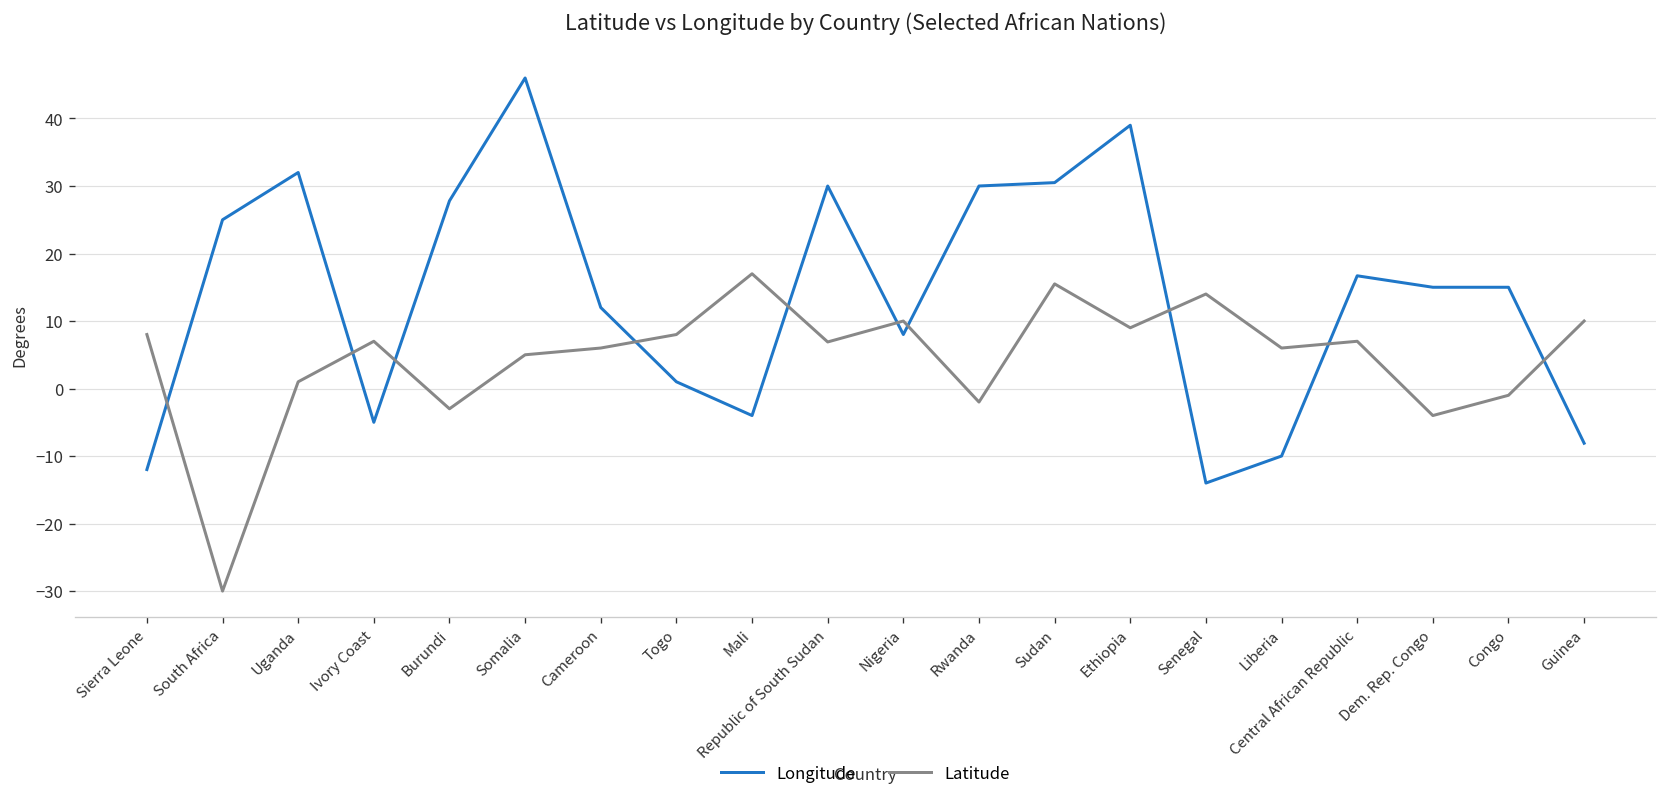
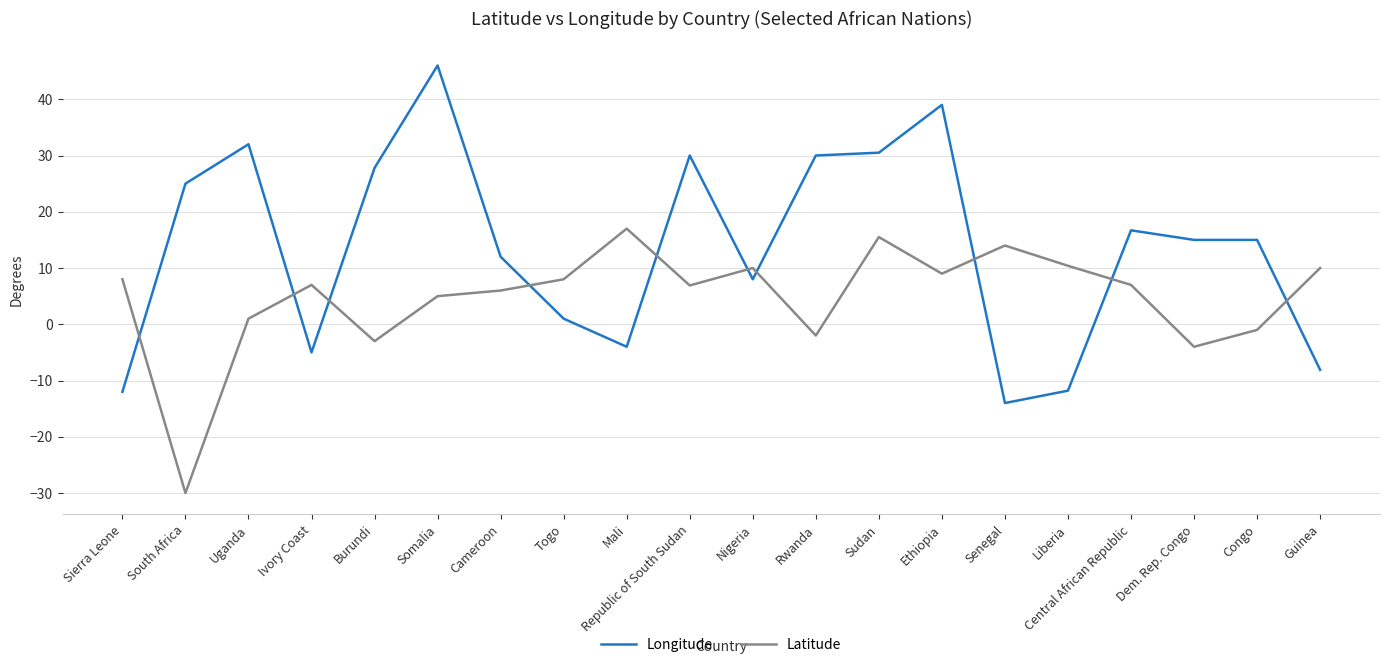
  {
    "Longitude": {
      "Sierra Leone": -12,
      "South Africa": 25,
      "Uganda": 32,
      "Ivory Coast": -5,
      "Burundi": 28,
      "Somalia": 46,
      "Cameroon": 12,
      "Togo": 1,
      "Mali": -4,
      "Republic of South Sudan": 30,
      "Nigeria": 8,
      "Rwanda": 30,
      "Sudan": 31,
      "Ethiopia": 39,
      "Senegal": -14,
-     "Liberia": -10,
+     "Liberia": -12,
      "Central African Republic": 17,
      "Dem. Rep. Congo": 15,
      "Congo": 15,
      "Guinea": -8
    },
    "Latitude": {
      "Sierra Leone": 8,
      "South Africa": -30,
      "Uganda": 1,
      "Ivory Coast": 7,
      "Burundi": -3,
      "Somalia": 5,
      "Cameroon": 6,
      "Togo": 8,
      "Mali": 17,
      "Republic of South Sudan": 7,
      "Nigeria": 10,
      "Rwanda": -2,
      "Sudan": 16,
      "Ethiopia": 9,
      "Senegal": 14,
-     "Liberia": 6,
+     "Liberia": 10,
      "Central African Republic": 7,
      "Dem. Rep. Congo": -4,
      "Congo": -1,
      "Guinea": 10
    }
  }
